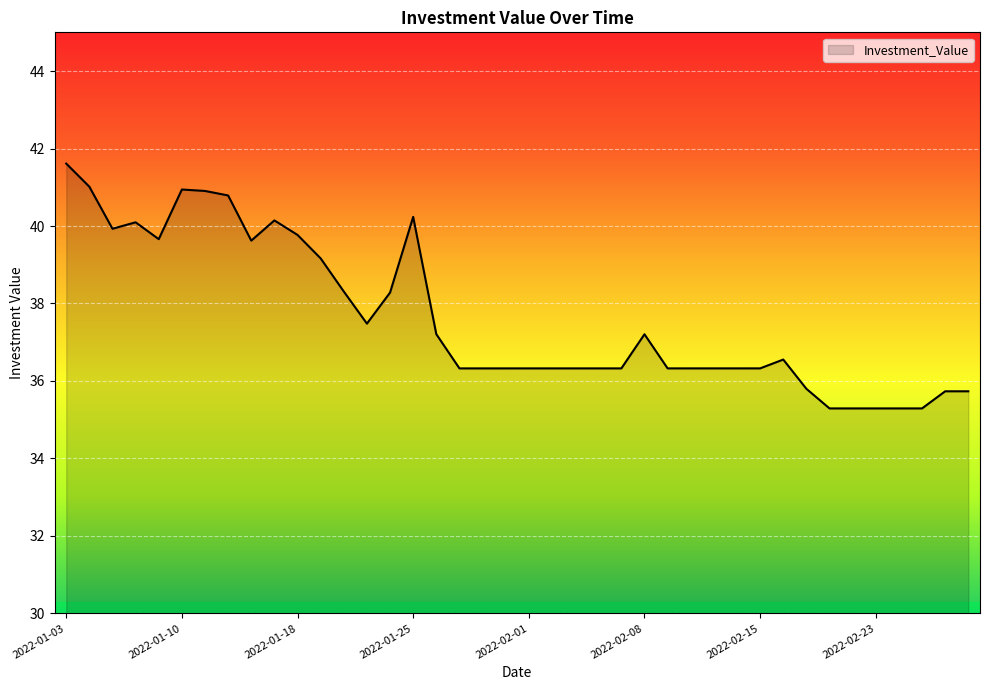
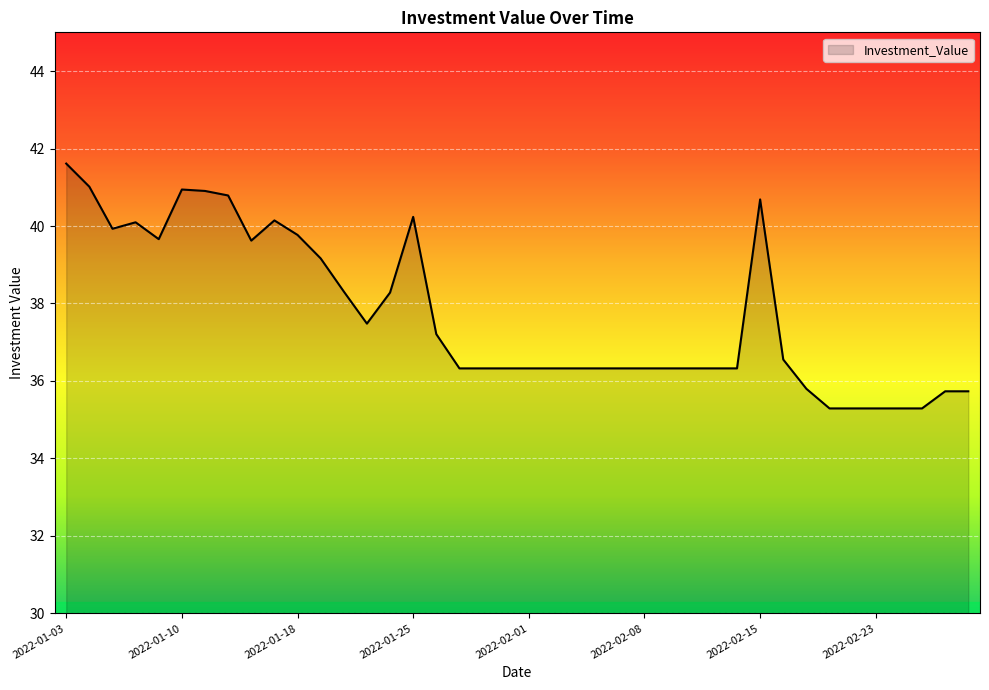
  {
    "2022-01-03": 41.6,
    "2022-01-10": 40.9,
    "2022-01-18": 39.8,
    "2022-01-25": 40.2,
    "2022-02-01": 36.3,
-   "2022-02-08": 37.2,
-   "2022-02-15": 36.3,
+   "2022-02-08": 36.3,
+   "2022-02-15": 40.7,
    "2022-02-23": 35.3
  }
